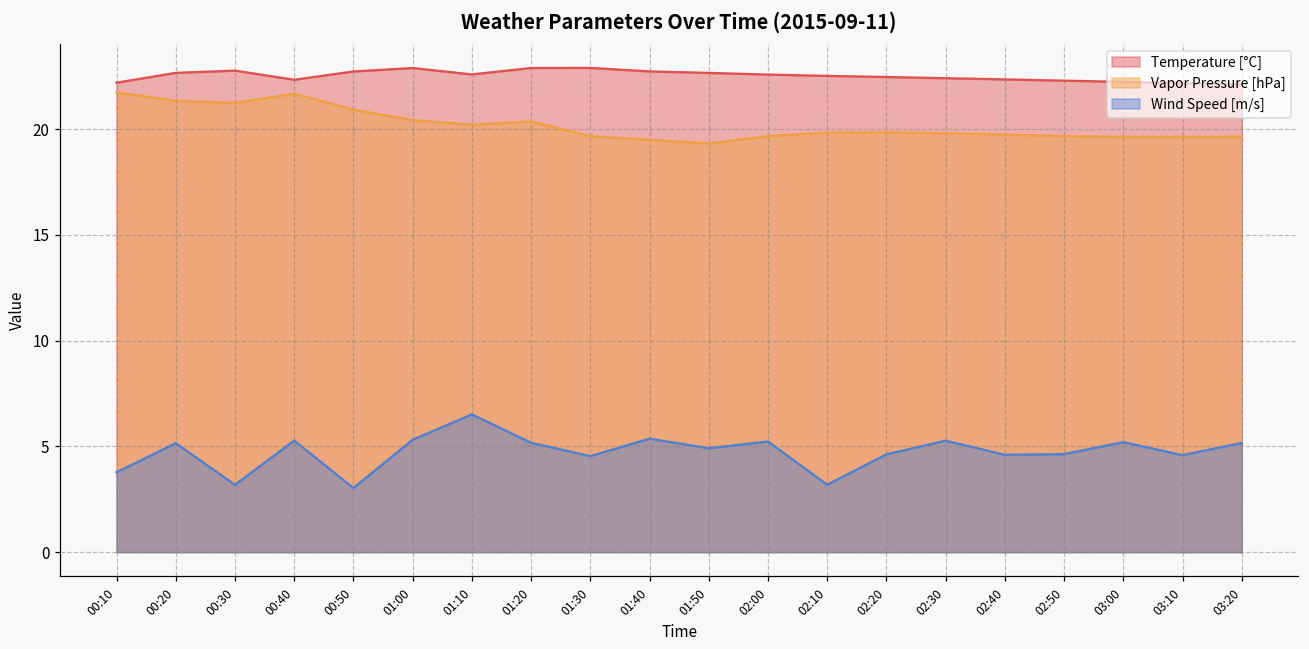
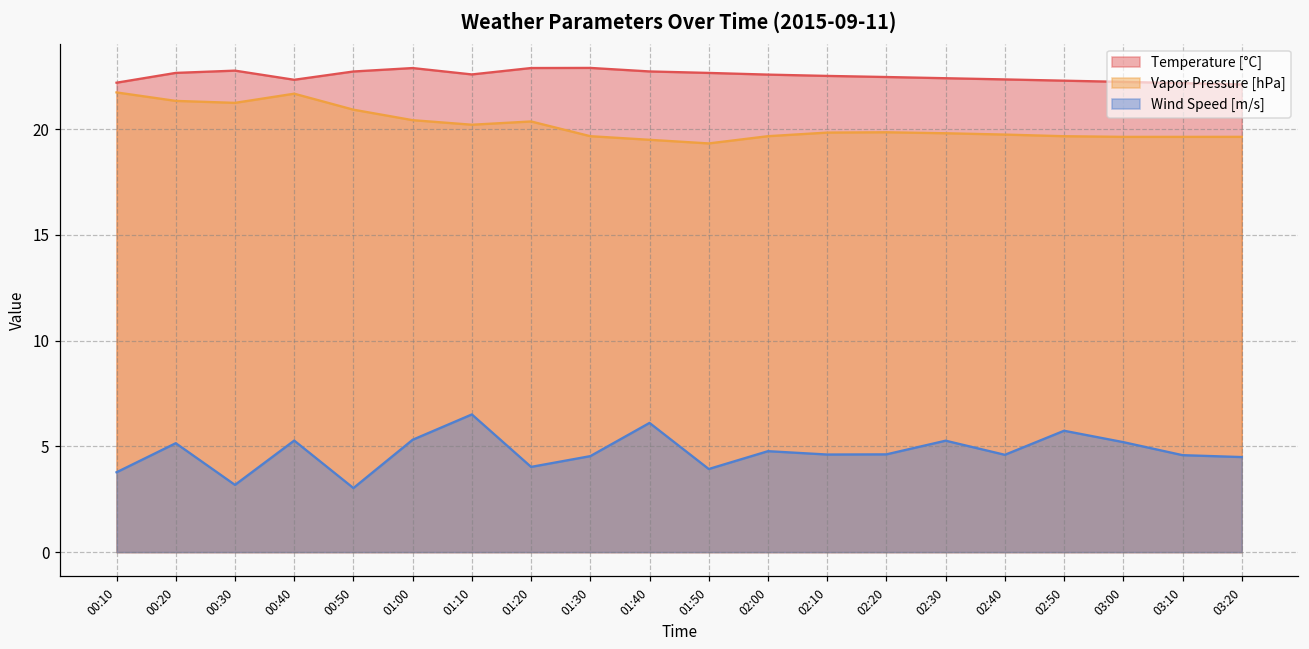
  {
    "Wind Speed [m/s]": {
      "00:10": 3.8,
      "00:20": 5.2,
      "00:30": 3.2,
      "00:40": 5.3,
      "00:50": 3.0,
      "01:00": 5.3,
      "01:10": 6.5,
-     "01:20": 5.2,
+     "01:20": 4.0,
      "01:30": 4.5,
-     "01:40": 5.4,
-     "01:50": 4.9,
-     "02:00": 5.2,
-     "02:10": 3.2,
+     "01:40": 6.1,
+     "01:50": 3.9,
+     "02:00": 4.8,
+     "02:10": 4.6,
      "02:20": 4.6,
      "02:30": 5.3,
      "02:40": 4.6,
-     "02:50": 4.6,
+     "02:50": 5.7,
      "03:00": 5.2,
      "03:10": 4.6,
-     "03:20": 5.2
+     "03:20": 4.5
    }
  }
